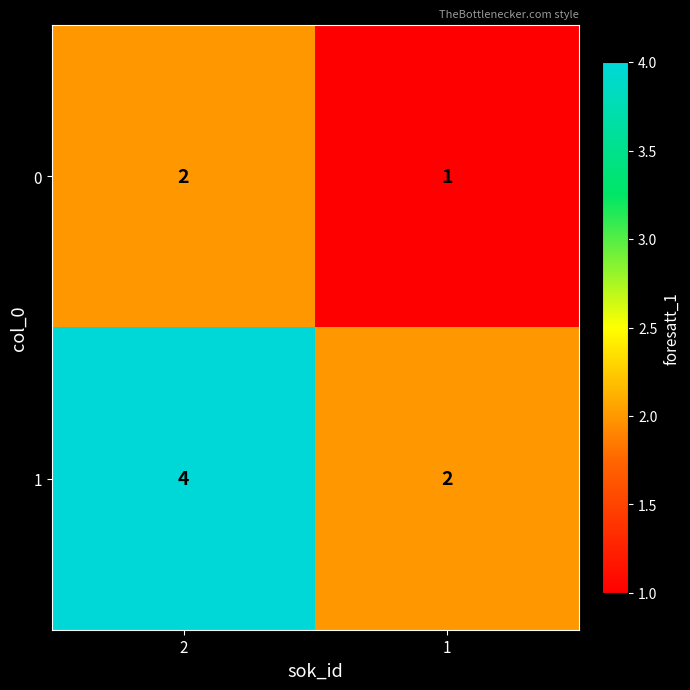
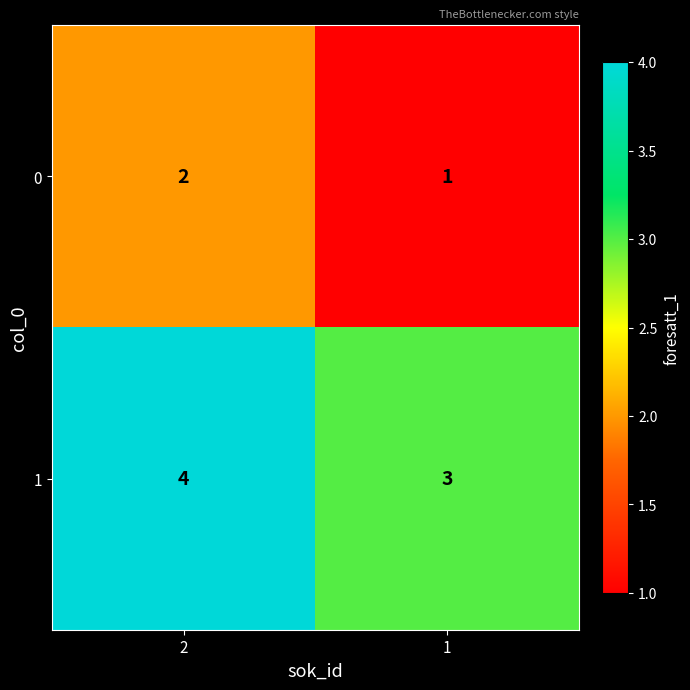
  {
    "0": {
      "2": 2,
      "1": 1
    },
    "1": {
      "2": 4,
-     "1": 2
+     "1": 3
    }
  }
